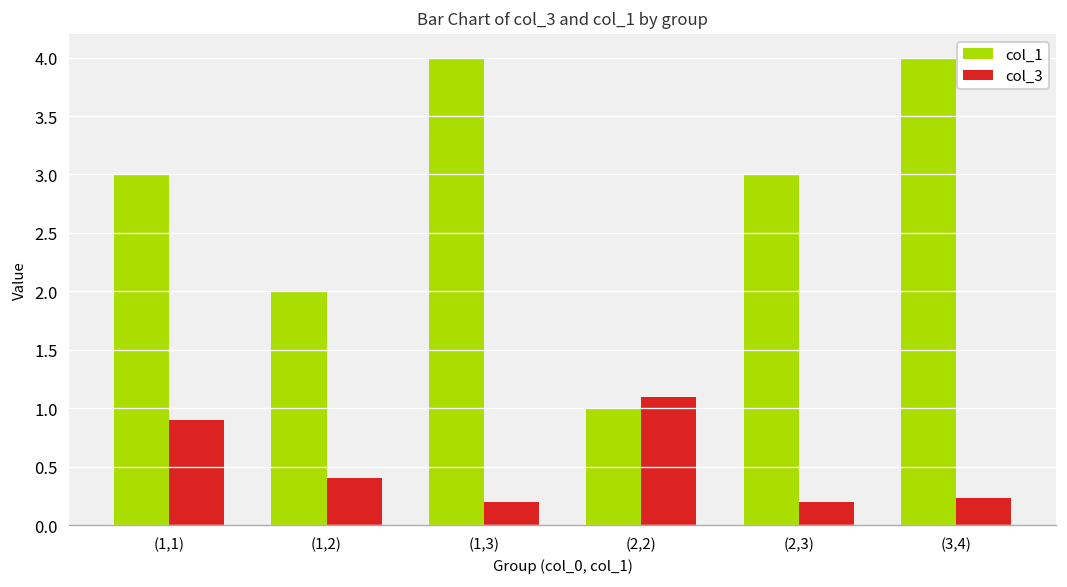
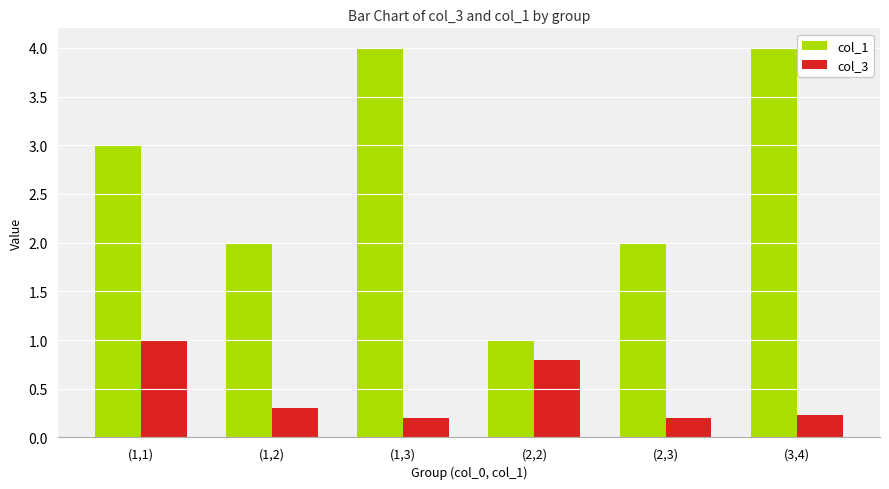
  {
    "col_1": {
      "(1,1)": 3,
      "(1,2)": 2,
      "(1,3)": 4,
      "(2,2)": 1,
-     "(2,3)": 3,
+     "(2,3)": 2,
      "(3,4)": 4
    },
    "col_3": {
-     "(1,1)": 0.9,
-     "(1,2)": 0.4,
+     "(1,1)": 1.0,
+     "(1,2)": 0.3,
      "(1,3)": 0.2,
-     "(2,2)": 1.1,
+     "(2,2)": 0.8,
      "(2,3)": 0.2,
      "(3,4)": 0.2
    }
  }
